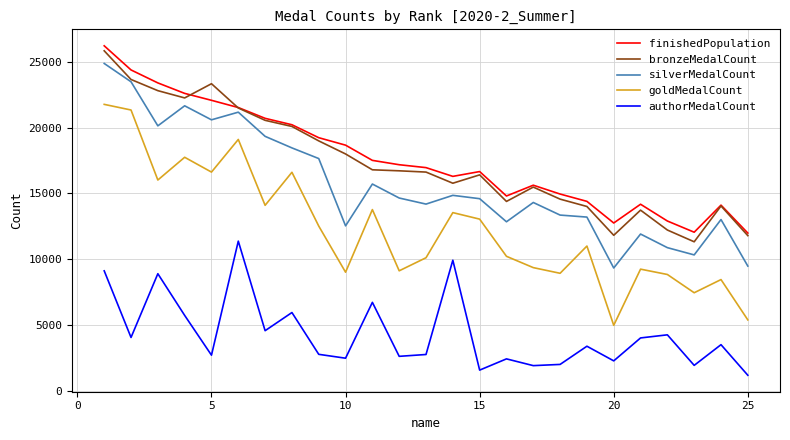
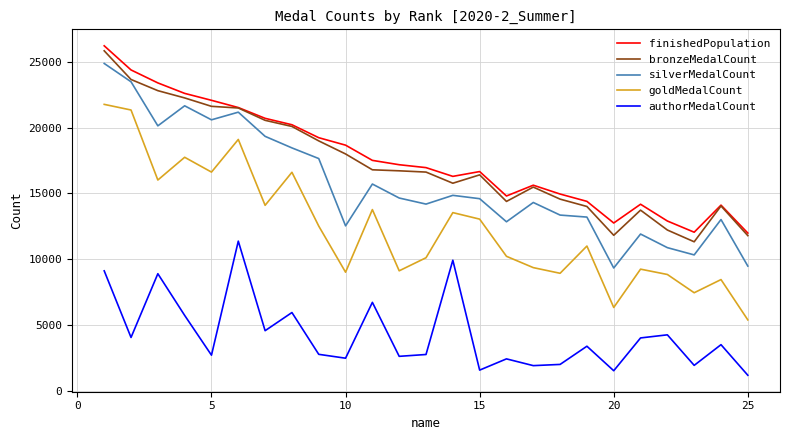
  {
    "finishedPopulation": {
      "5": 22100,
      "10": 18700,
      "15": 16700,
      "20": 12800
    },
    "bronzeMedalCount": {
-     "5": 23300,
+     "5": 21600,
      "10": 18000,
      "15": 16400,
      "20": 11800
    },
    "silverMedalCount": {
      "5": 20600,
      "10": 12500,
      "15": 14600,
      "20": 9300,
      "25": 9500
    },
    "goldMedalCount": {
      "5": 16600,
      "10": 9000,
      "15": 13000,
-     "20": 5000,
+     "20": 6300,
      "25": 5400
    },
    "authorMedalCount": {
      "5": 2700,
      "10": 2500,
      "15": 1600,
-     "20": 2300,
+     "20": 1500,
      "25": 1200
    }
  }
